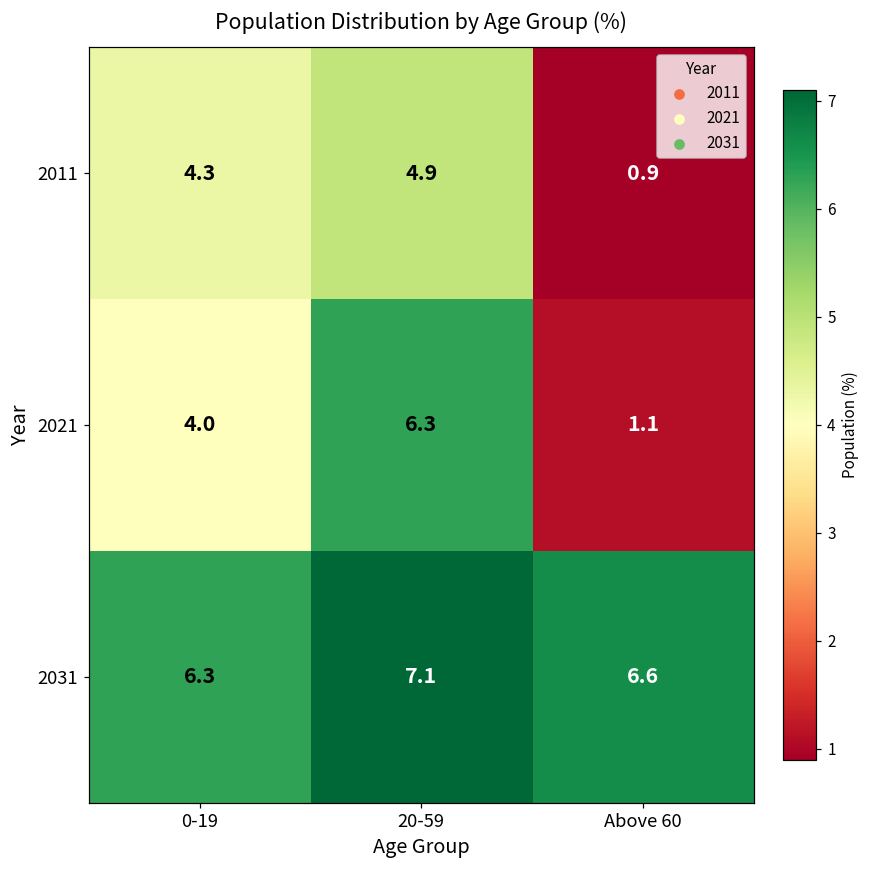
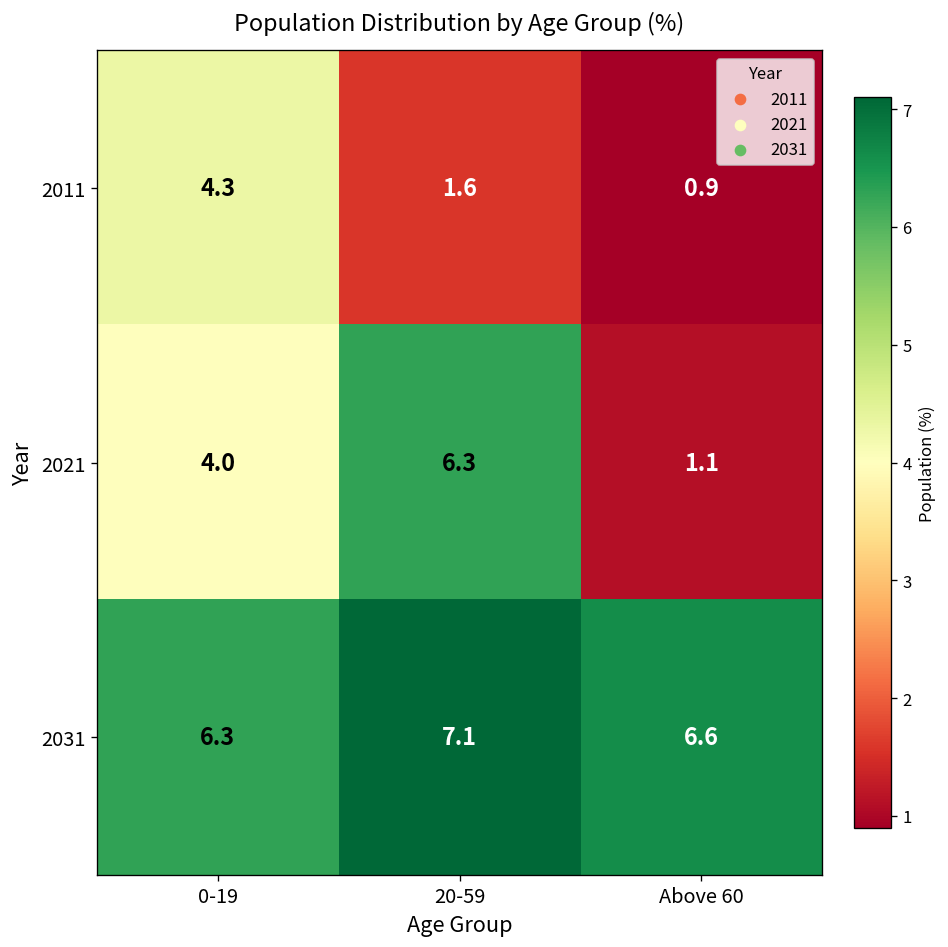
  {
    "2011": {
      "0-19": 4.3,
-     "20-59": 4.9,
+     "20-59": 1.6,
      "Above 60": 0.9
    },
    "2021": {
      "0-19": 4.0,
      "20-59": 6.3,
      "Above 60": 1.1
    },
    "2031": {
      "0-19": 6.3,
      "20-59": 7.1,
      "Above 60": 6.6
    }
  }
